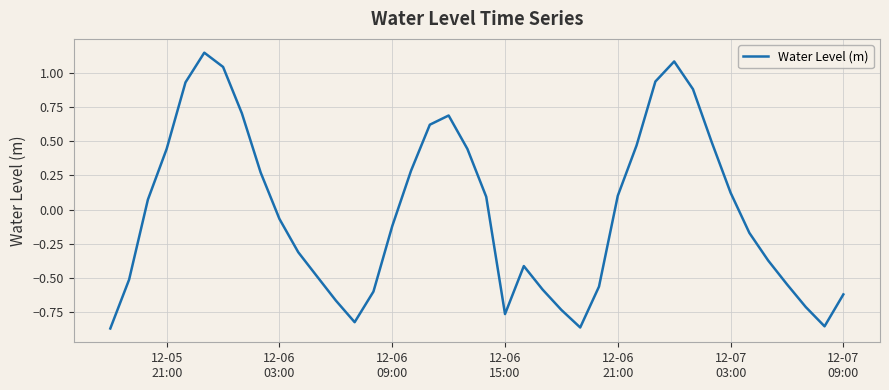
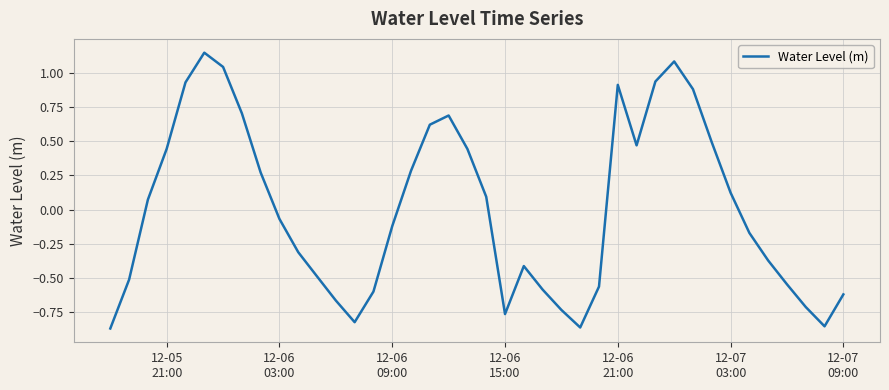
  {
    "12-05 21:00": 0.44,
    "12-06 03:00": -0.07,
    "12-06 09:00": -0.12,
    "12-06 15:00": -0.76,
-   "12-06 21:00": 0.10,
+   "12-06 21:00": 0.91,
    "12-07 03:00": 0.12,
    "12-07 09:00": -0.62
  }
